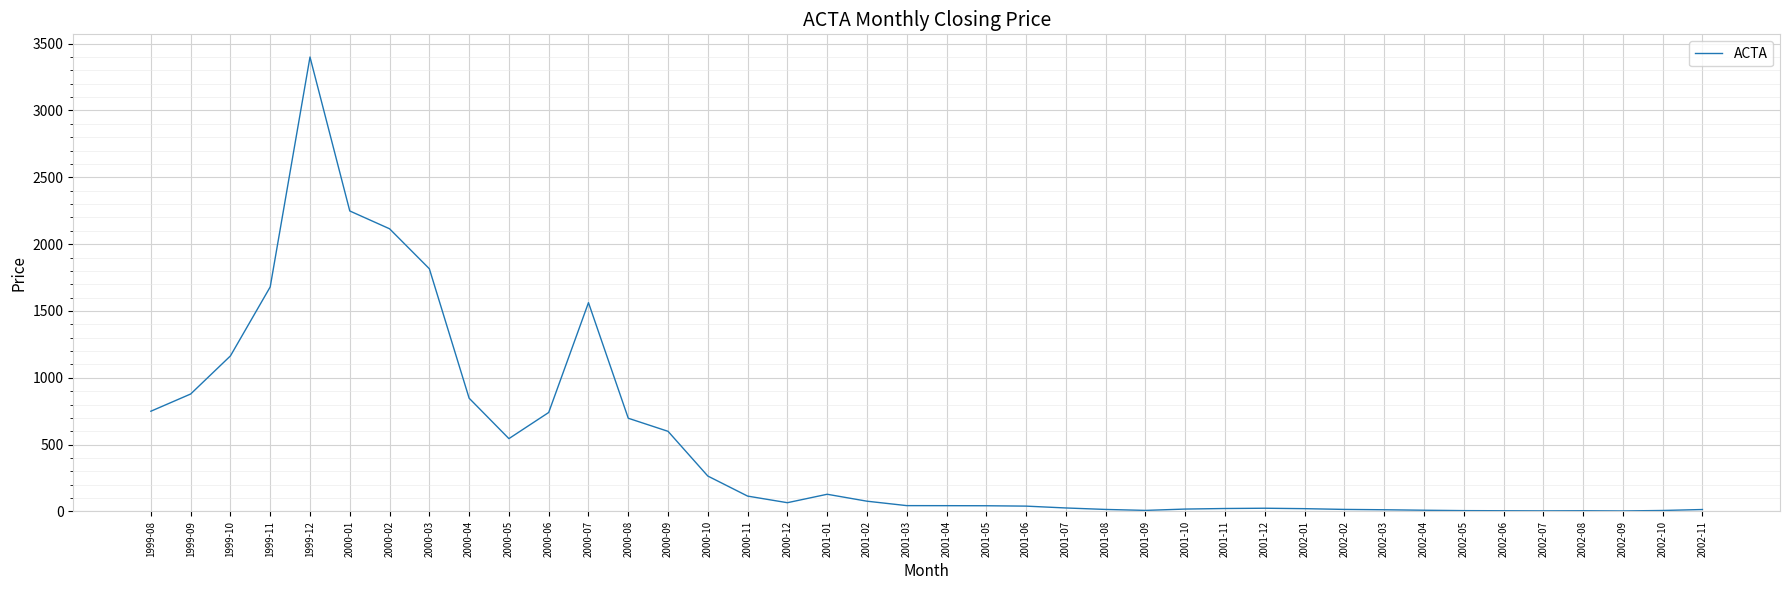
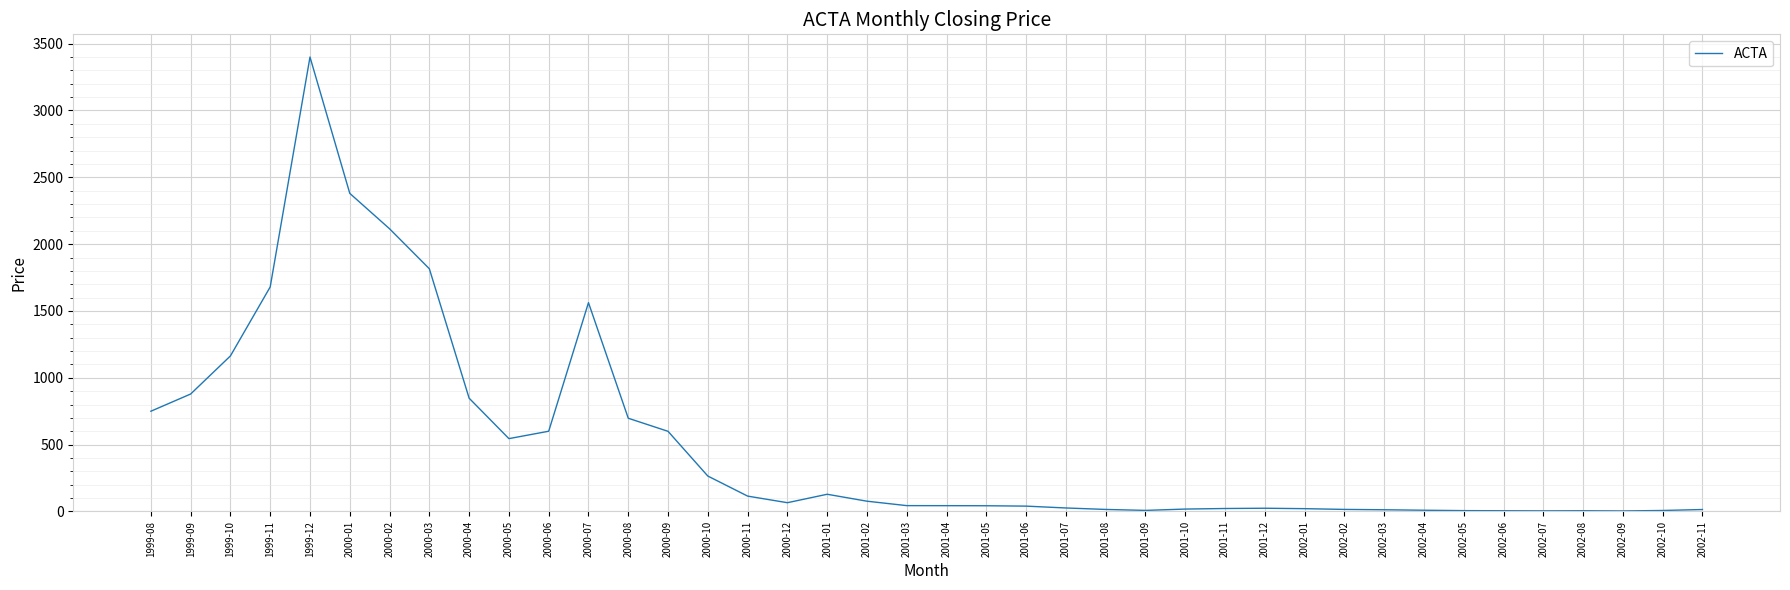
  {
    "1999-08": 750,
    "1999-09": 880,
    "1999-10": 1160,
    "1999-11": 1680,
    "1999-12": 3400,
-   "2000-01": 2250,
+   "2000-01": 2380,
    "2000-02": 2120,
    "2000-03": 1820,
    "2000-04": 850,
    "2000-05": 550,
-   "2000-06": 740,
+   "2000-06": 600,
    "2000-07": 1560,
    "2000-08": 700,
    "2000-09": 600,
    "2000-10": 270,
    "2000-11": 120,
    "2000-12": 70,
    "2001-01": 130,
    "2001-02": 80,
    "2001-03": 40,
    "2001-04": 40,
    "2001-05": 40,
    "2001-06": 40,
    "2001-07": 30,
    "2001-08": 20,
    "2001-09": 10,
    "2001-10": 20,
    "2001-11": 20,
    "2001-12": 20,
    "2002-01": 20,
    "2002-02": 20,
    "2002-03": 10,
    "2002-04": 10,
    "2002-05": 10,
    "2002-06": 10,
    "2002-07": 0,
    "2002-08": 10,
    "2002-09": 0,
    "2002-10": 10,
    "2002-11": 10
  }
